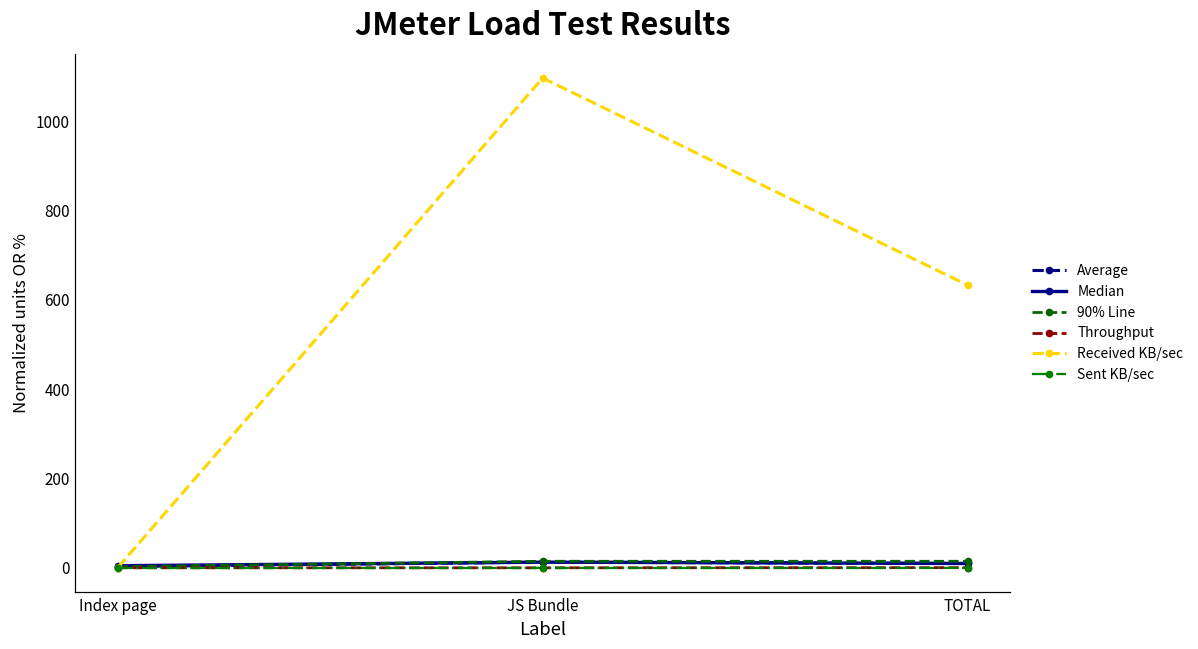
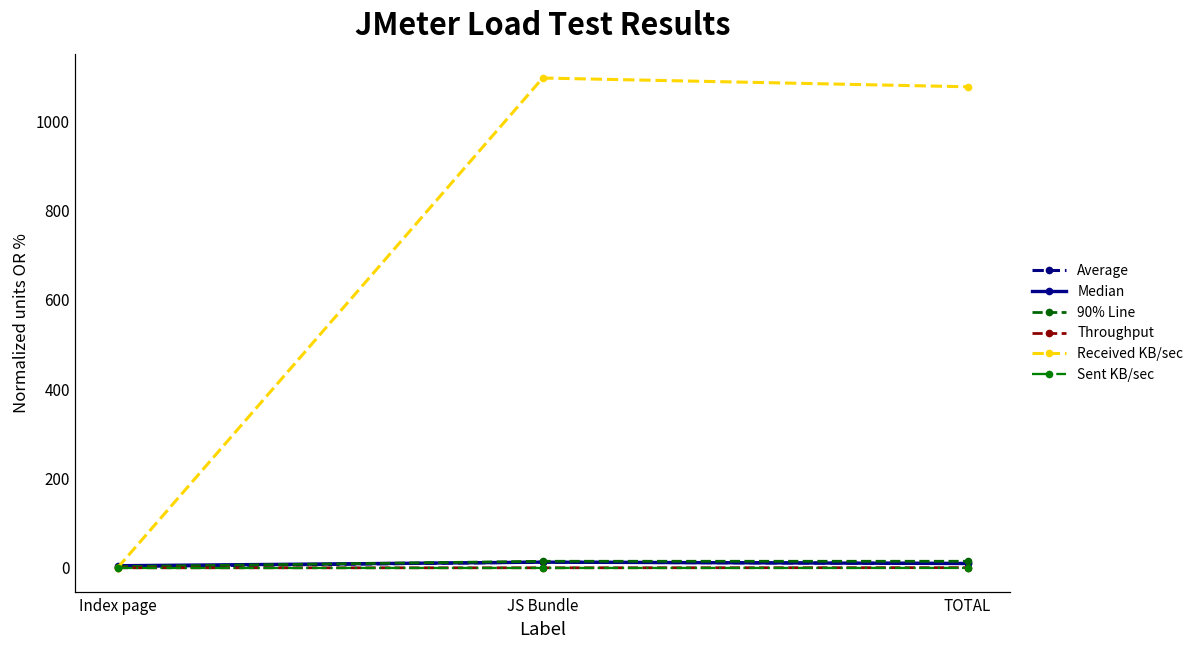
  {
    "Received KB/sec": {
      "JS Bundle": 1100,
-     "TOTAL": 630
+     "TOTAL": 1080
    }
  }
